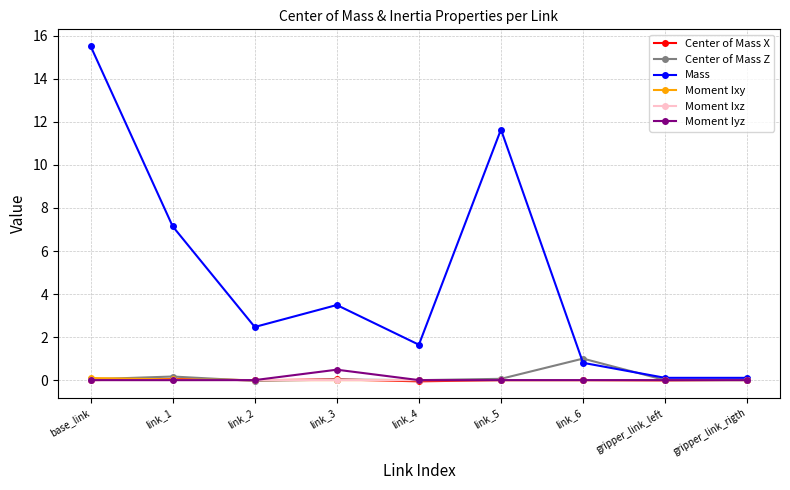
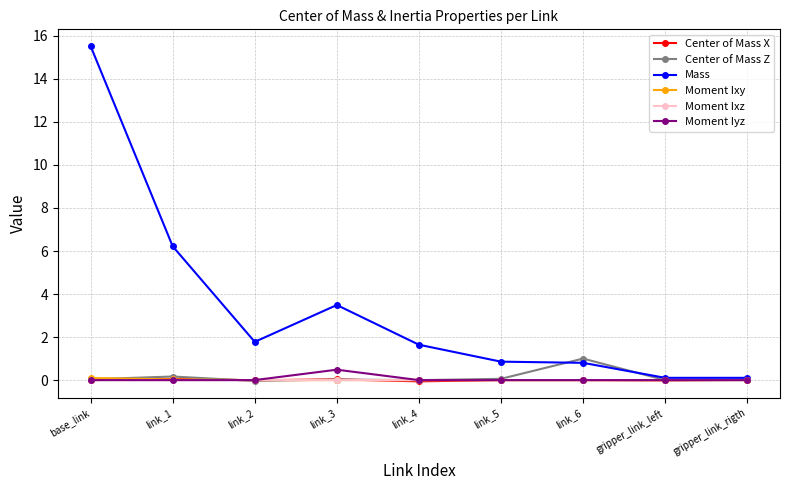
  {
    "Center of Mass Z": {
      "link_6": 1.0
    },
    "Mass": {
      "base_link": 15.5,
-     "link_1": 7.1,
-     "link_2": 2.5,
+     "link_1": 6.2,
+     "link_2": 1.8,
      "link_3": 3.5,
      "link_4": 1.6,
-     "link_5": 11.6,
+     "link_5": 0.9,
      "link_6": 0.8
    },
    "Moment Iyz": {
      "link_3": 0.5
    }
  }
